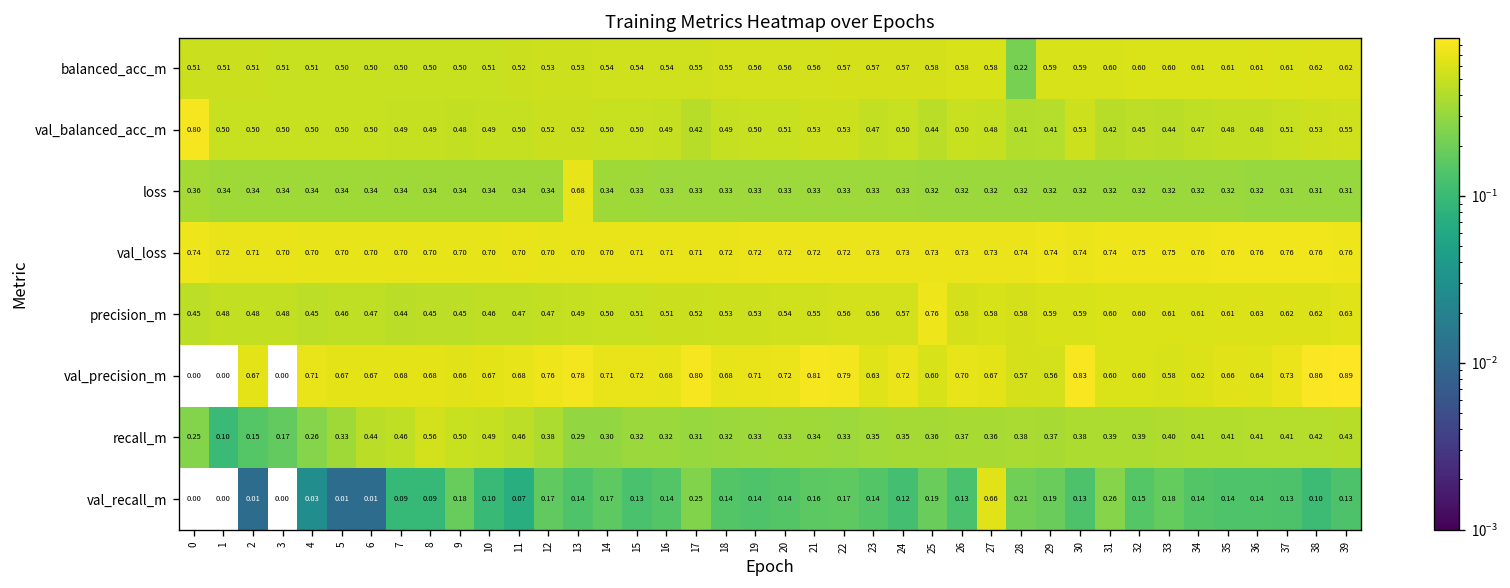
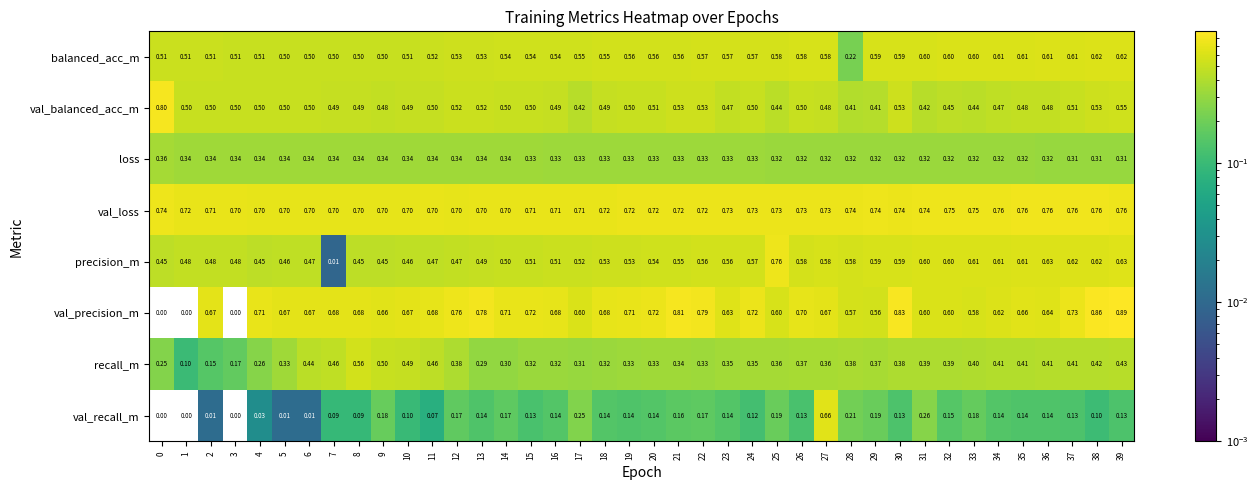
  {
    "loss": {
      "0": 0.36,
      "1": 0.34,
      "2": 0.34,
      "3": 0.34,
      "4": 0.34,
      "5": 0.34,
      "6": 0.34,
      "7": 0.34,
      "8": 0.34,
      "9": 0.34,
      "10": 0.34,
      "11": 0.34,
      "12": 0.34,
-     "13": 0.68,
+     "13": 0.34,
      "14": 0.34,
      "15": 0.33,
      "16": 0.33,
      "17": 0.33,
      "18": 0.33,
      "19": 0.33,
      "20": 0.33,
      "21": 0.33,
      "22": 0.33,
      "23": 0.33,
      "24": 0.33,
      "25": 0.32,
      "26": 0.32,
      "27": 0.32,
      "28": 0.32,
      "29": 0.32,
      "30": 0.32,
      "31": 0.32,
      "32": 0.32,
      "33": 0.32,
      "34": 0.32,
      "35": 0.32,
      "36": 0.32,
      "37": 0.31,
      "38": 0.31,
      "39": 0.31
    },
    "precision_m": {
      "0": 0.45,
      "1": 0.48,
      "2": 0.48,
      "3": 0.48,
      "4": 0.45,
      "5": 0.46,
      "6": 0.47,
-     "7": 0.44,
+     "7": 0.01,
      "8": 0.45,
      "9": 0.45,
      "10": 0.46,
      "11": 0.47,
      "12": 0.47,
      "13": 0.49,
      "14": 0.50,
      "15": 0.51,
      "16": 0.51,
      "17": 0.52,
      "18": 0.53,
      "19": 0.53,
      "20": 0.54,
      "21": 0.55,
      "22": 0.56,
      "23": 0.56,
      "24": 0.57,
      "25": 0.76,
      "26": 0.58,
      "27": 0.58,
      "28": 0.58,
      "29": 0.59,
      "30": 0.59,
      "31": 0.60,
      "32": 0.60,
      "33": 0.61,
      "34": 0.61,
      "35": 0.61,
      "36": 0.63,
      "37": 0.62,
      "38": 0.62,
      "39": 0.63
    },
    "val_precision_m": {
      "0": 0.00,
      "1": 0.00,
      "2": 0.67,
      "3": 0.00,
      "4": 0.71,
      "5": 0.67,
      "6": 0.67,
      "7": 0.68,
      "8": 0.68,
      "9": 0.66,
      "10": 0.67,
      "11": 0.68,
      "12": 0.76,
      "13": 0.78,
      "14": 0.71,
      "15": 0.72,
      "16": 0.68,
-     "17": 0.80,
+     "17": 0.60,
      "18": 0.68,
      "19": 0.71,
      "20": 0.72,
      "21": 0.81,
      "22": 0.79,
      "23": 0.63,
      "24": 0.72,
      "25": 0.60,
      "26": 0.70,
      "27": 0.67,
      "28": 0.57,
      "29": 0.56,
      "30": 0.83,
      "31": 0.60,
      "32": 0.60,
      "33": 0.58,
      "34": 0.62,
      "35": 0.66,
      "36": 0.64,
      "37": 0.73,
      "38": 0.86,
      "39": 0.89
    }
  }
